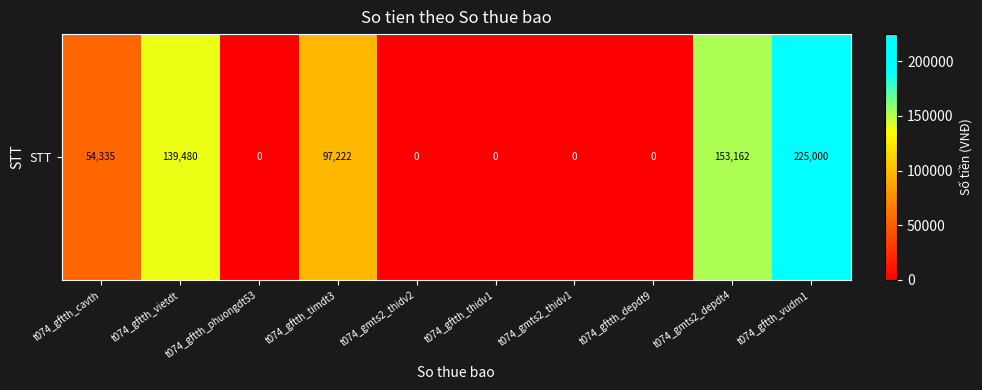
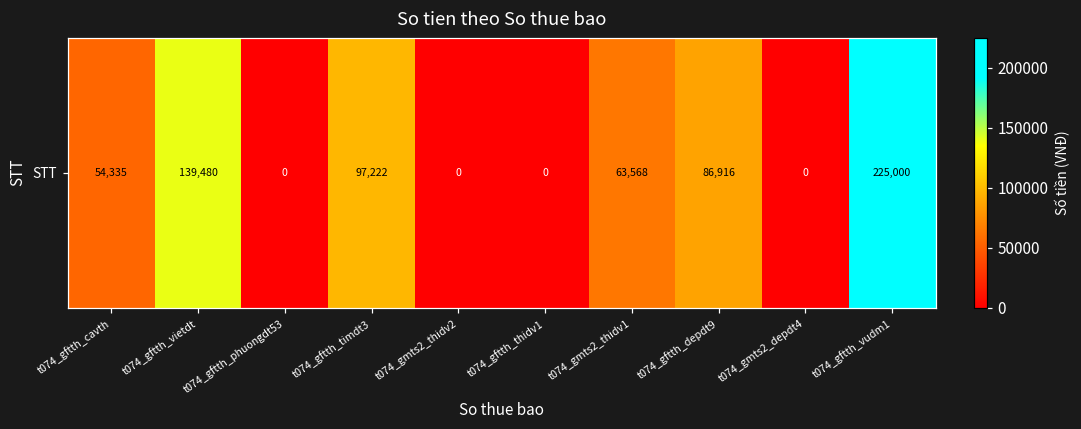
  {
    "STT": {
      "t074_gftth_cavth": "54,335",
      "t074_gftth_vietdt": "139,480",
      "t074_gftth_phuongdt53": "0",
      "t074_gftth_timdt3": "97,222",
      "t074_gmts2_thidv2": "0",
      "t074_gftth_thidv1": "0",
-     "t074_gmts2_thidv1": "0",
-     "t074_gftth_depdt9": "0",
-     "t074_gmts2_depdt4": "153,162",
+     "t074_gmts2_thidv1": "63,568",
+     "t074_gftth_depdt9": "86,916",
+     "t074_gmts2_depdt4": "0",
      "t074_gftth_vudm1": "225,000"
    }
  }
